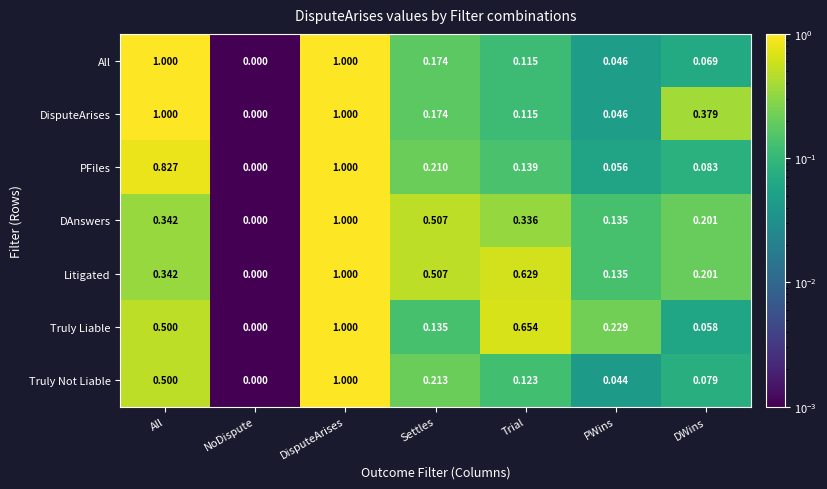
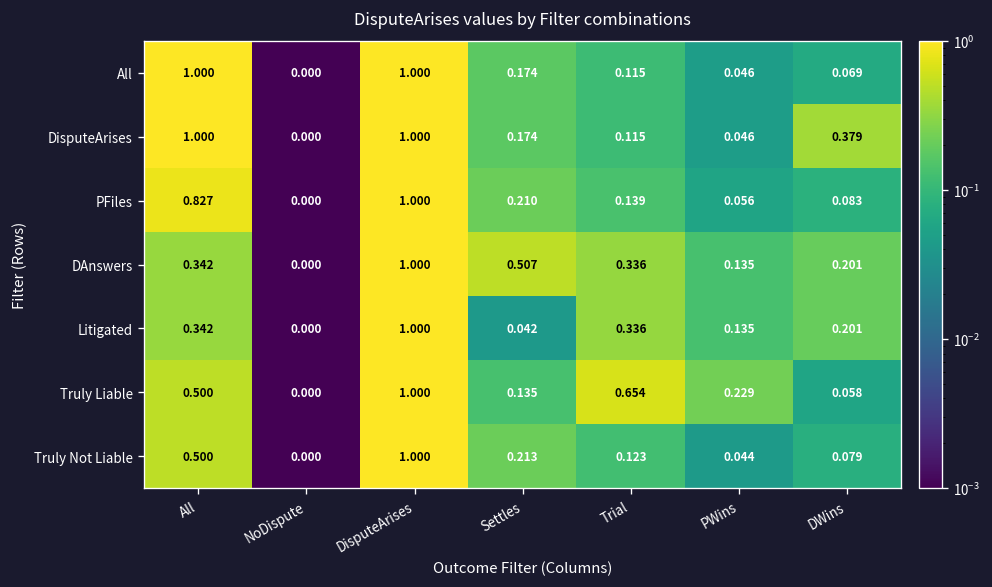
  {
    "All": {
      "All": 1.000,
      "NoDispute": 0.000,
      "DisputeArises": 1.000,
      "Settles": 0.174,
      "Trial": 0.115,
      "PWins": 0.046,
      "DWins": 0.069
    },
    "DisputeArises": {
      "All": 1.000,
      "NoDispute": 0.000,
      "DisputeArises": 1.000,
      "Settles": 0.174,
      "Trial": 0.115,
      "PWins": 0.046,
      "DWins": 0.379
    },
    "PFiles": {
      "All": 0.827,
      "NoDispute": 0.000,
      "DisputeArises": 1.000,
      "Settles": 0.210,
      "Trial": 0.139,
      "PWins": 0.056,
      "DWins": 0.083
    },
    "DAnswers": {
      "All": 0.342,
      "NoDispute": 0.000,
      "DisputeArises": 1.000,
      "Settles": 0.507,
      "Trial": 0.336,
      "PWins": 0.135,
      "DWins": 0.201
    },
    "Litigated": {
      "All": 0.342,
      "NoDispute": 0.000,
      "DisputeArises": 1.000,
-     "Settles": 0.507,
-     "Trial": 0.629,
+     "Settles": 0.042,
+     "Trial": 0.336,
      "PWins": 0.135,
      "DWins": 0.201
    },
    "Truly Liable": {
      "All": 0.500,
      "NoDispute": 0.000,
      "DisputeArises": 1.000,
      "Settles": 0.135,
      "Trial": 0.654,
      "PWins": 0.229,
      "DWins": 0.058
    },
    "Truly Not Liable": {
      "All": 0.500,
      "NoDispute": 0.000,
      "DisputeArises": 1.000,
      "Settles": 0.213,
      "Trial": 0.123,
      "PWins": 0.044,
      "DWins": 0.079
    }
  }
